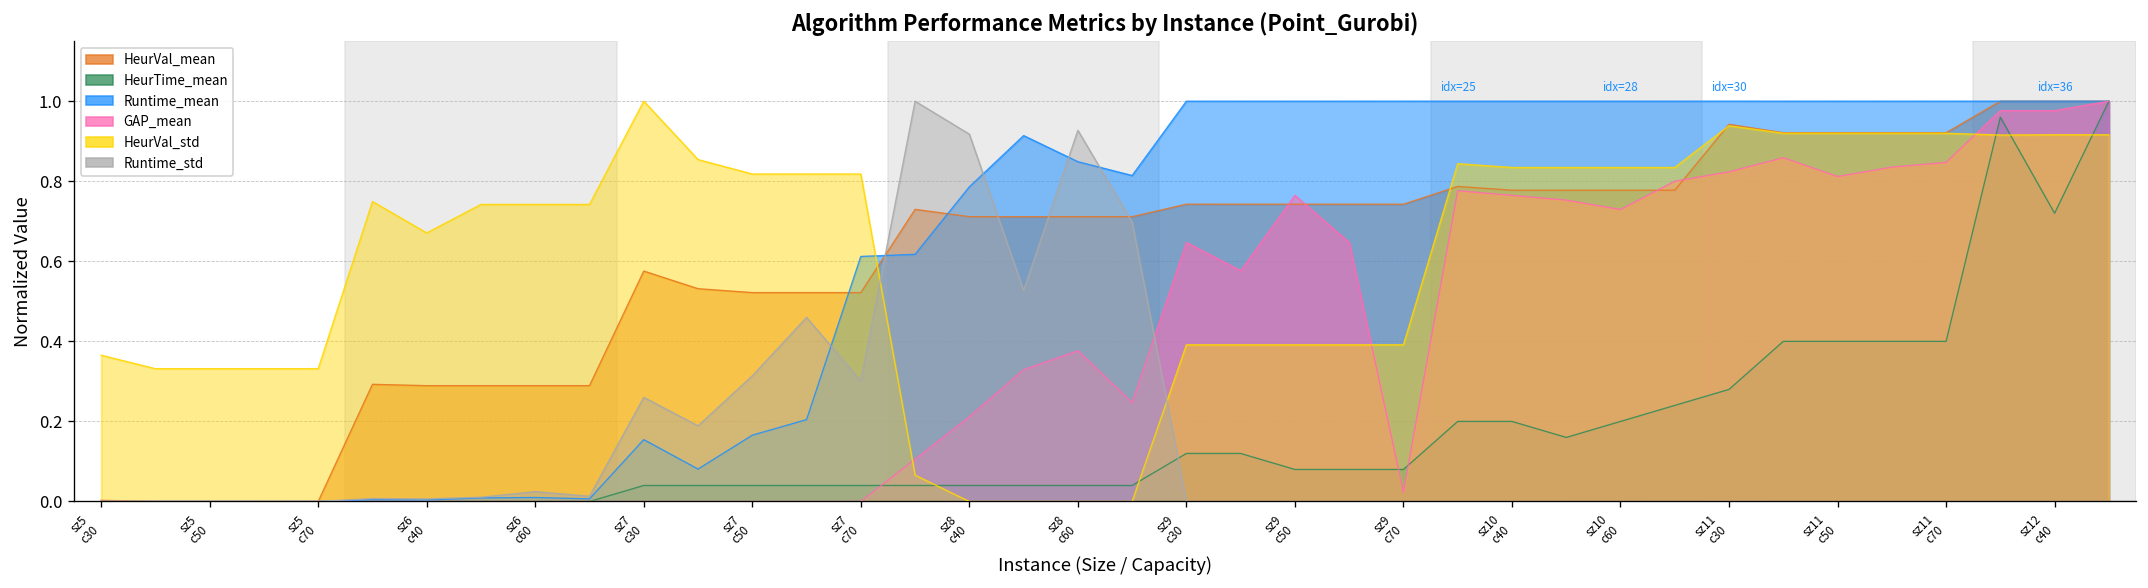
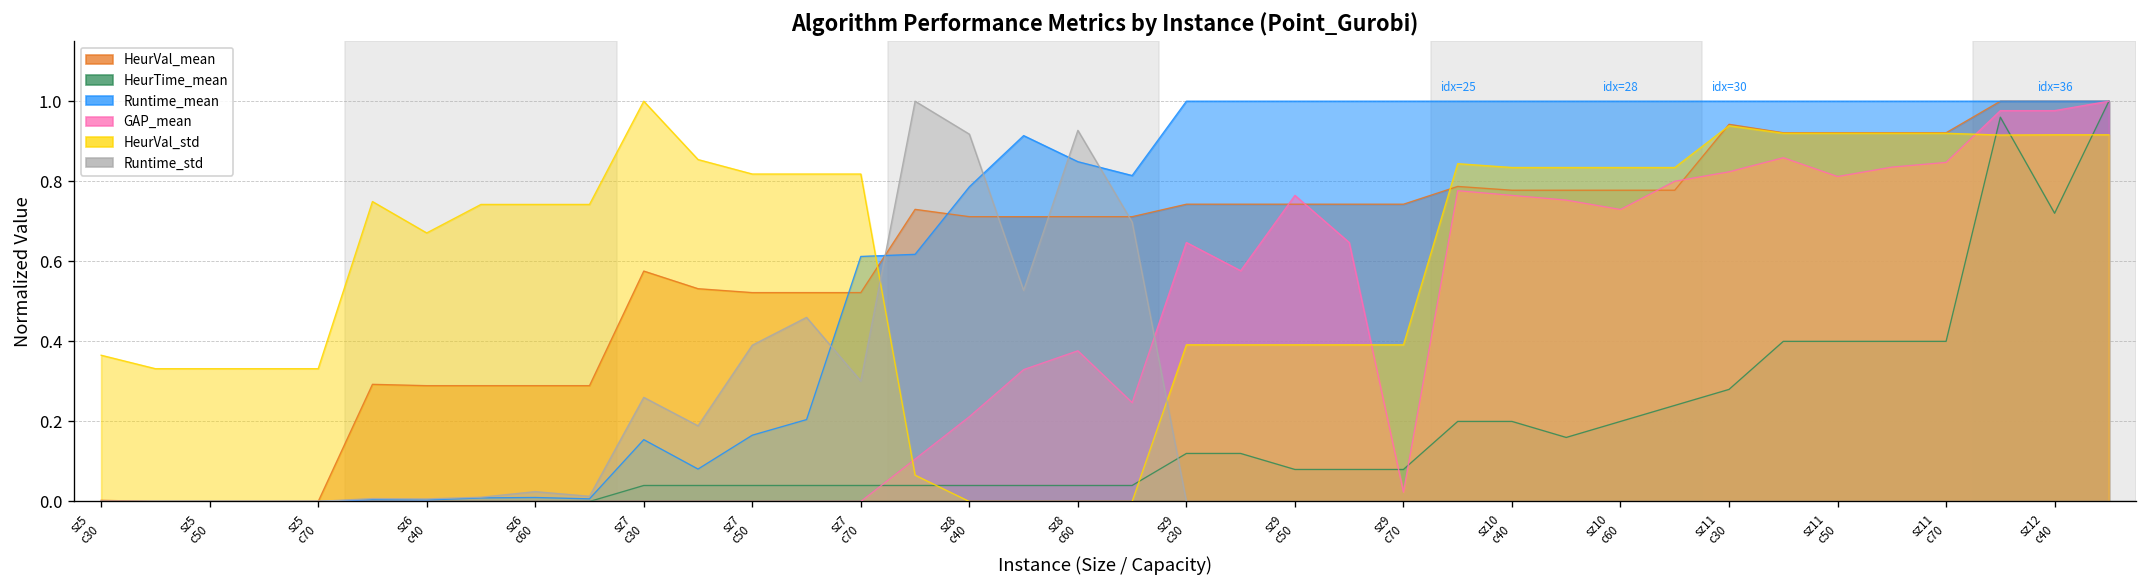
  {
    "HeurVal_mean": {
      "sz6 c40": 0.29,
      "sz6 c60": 0.29,
      "sz7 c30": 0.58,
      "sz7 c50": 0.52,
      "sz7 c70": 0.52,
      "sz8 c40": 0.71,
      "sz8 c60": 0.71,
      "sz9 c30": 0.74,
      "sz9 c50": 0.74,
      "sz9 c70": 0.74,
      "sz10 c40": 0.78,
      "sz10 c60": 0.78
    },
    "HeurTime_mean": {
      "sz7 c30": 0.04,
      "sz7 c50": 0.04,
      "sz7 c70": 0.04,
      "sz8 c40": 0.04,
      "sz8 c60": 0.04,
      "sz9 c30": 0.12,
      "sz9 c50": 0.08,
      "sz9 c70": 0.08,
      "sz10 c40": 0.20,
      "sz10 c60": 0.20,
      "sz11 c30": 0.28,
      "sz11 c50": 0.40,
      "sz11 c70": 0.40,
      "sz12 c40": 0.72
    },
    "Runtime_mean": {
      "sz6 c60": 0.01,
      "sz7 c30": 0.15,
      "sz7 c50": 0.17,
      "sz7 c70": 0.61,
      "sz8 c40": 0.79,
      "sz8 c60": 0.85,
      "sz9 c30": 1.00,
      "sz9 c50": 1.00,
      "sz9 c70": 1.00,
      "sz10 c40": 1.00,
      "sz11 c50": 1.00,
      "sz11 c70": 1.00
    },
    "GAP_mean": {
      "sz7 c30": 0.00,
      "sz7 c50": 0.00,
      "sz7 c70": 0.00,
      "sz8 c40": 0.21,
      "sz8 c60": 0.38,
      "sz9 c30": 0.65,
      "sz9 c50": 0.76,
      "sz9 c70": 0.02,
      "sz10 c40": 0.76,
      "sz10 c60": 0.73,
      "sz11 c30": 0.82,
      "sz11 c50": 0.81,
      "sz11 c70": 0.85,
      "sz12 c40": 0.98
    },
    "HeurVal_std": {
      "sz5 c30": 0.37,
      "sz5 c50": 0.33,
      "sz5 c70": 0.33,
      "sz6 c40": 0.67,
      "sz6 c60": 0.74,
      "sz7 c30": 1.00,
      "sz7 c50": 0.82,
      "sz7 c70": 0.82,
      "sz8 c40": 0.00,
      "sz8 c60": 0.00,
      "sz9 c30": 0.39,
      "sz9 c50": 0.39,
      "sz9 c70": 0.39,
      "sz10 c40": 0.83,
      "sz10 c60": 0.83,
      "sz12 c40": 0.92
    },
    "Runtime_std": {
      "sz6 c60": 0.02,
      "sz7 c30": 0.26,
-     "sz7 c50": 0.31,
+     "sz7 c50": 0.39,
      "sz7 c70": 0.30,
      "sz8 c40": 0.92,
      "sz8 c60": 0.93,
      "sz9 c30": 0.00,
      "sz9 c50": 0.00,
      "sz9 c70": 0.00,
      "sz10 c40": 0.00,
      "sz10 c60": 0.00,
      "sz11 c30": 0.00,
      "sz11 c50": 0.00,
      "sz11 c70": 0.00,
      "sz12 c40": 0.00
    }
  }
